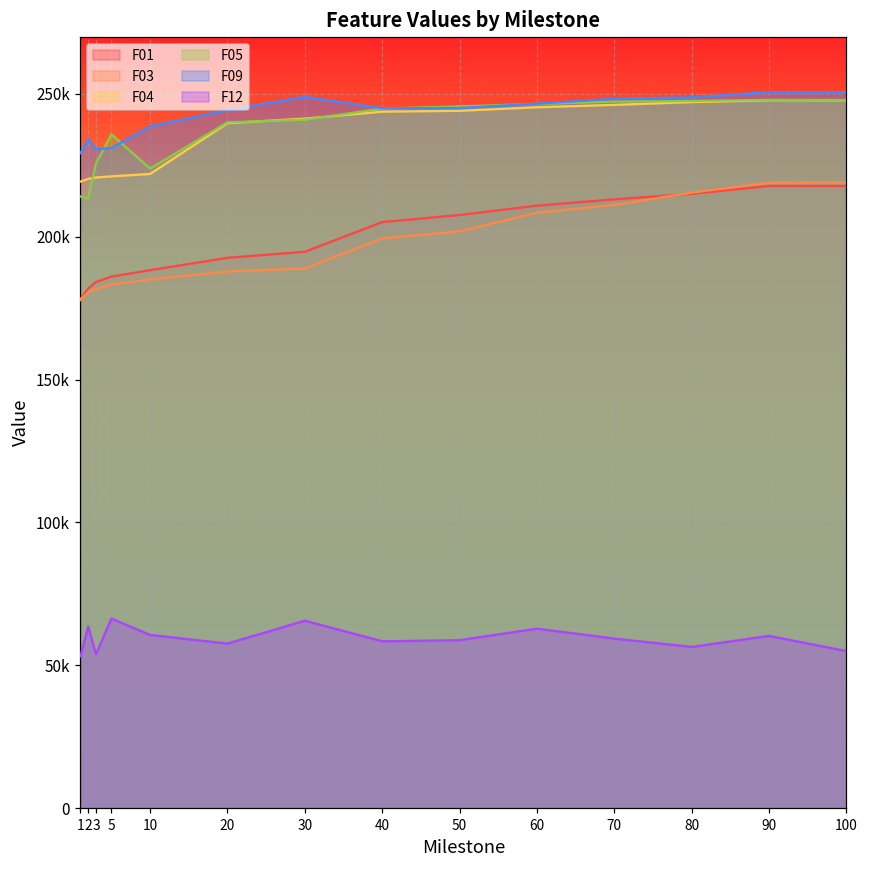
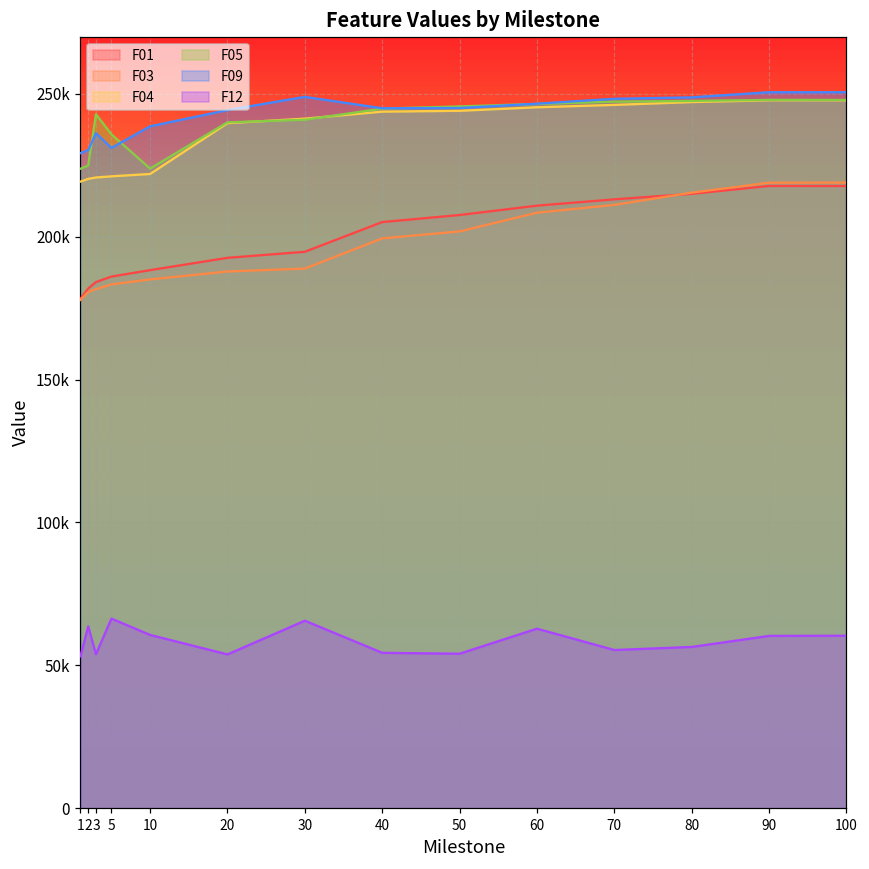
  {
    "F05": {
-     "1": 214000,
-     "2": 213000,
-     "3": 226000,
+     "1": 224000,
+     "2": 225000,
+     "3": 243000,
      "5": 236000,
      "10": 224000,
      "70": 247000
    },
    "F09": {
      "1": 229000,
-     "2": 234000,
-     "3": 231000,
+     "2": 230000,
+     "3": 236000,
      "5": 231000,
      "10": 239000,
      "30": 249000,
      "70": 248000,
      "80": 249000,
      "90": 251000,
      "100": 251000
    },
    "F12": {
      "1": 53000,
      "2": 64000,
      "3": 54000,
      "5": 66000,
      "10": 61000,
-     "20": 58000,
+     "20": 54000,
      "30": 66000,
-     "40": 58000,
-     "50": 59000,
+     "40": 54000,
+     "50": 54000,
      "60": 63000,
-     "70": 59000,
+     "70": 55000,
      "80": 56000,
      "90": 60000,
-     "100": 55000
+     "100": 60000
    }
  }
